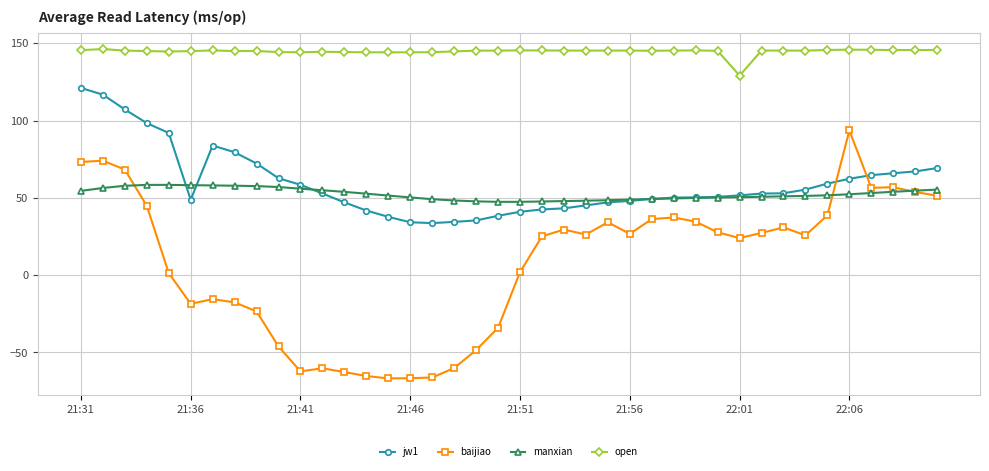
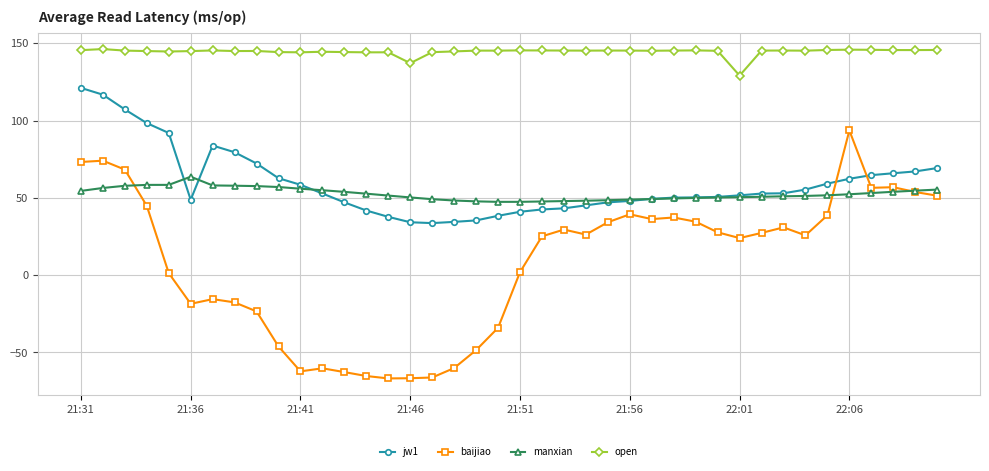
  {
    "jw1": {
      "21:31": 121,
      "21:36": 49,
      "21:41": 58,
      "21:46": 34,
      "21:51": 41,
      "22:06": 62
    },
    "baijiao": {
      "21:31": 73,
      "21:36": -19,
      "21:41": -62,
      "21:46": -67,
      "21:51": 2,
-     "21:56": 27,
+     "21:56": 39,
      "22:01": 24,
      "22:06": 94
    },
    "manxian": {
      "21:31": 54,
-     "21:36": 58,
+     "21:36": 64,
      "21:41": 56,
      "21:46": 50,
      "21:51": 47,
      "22:06": 52
    },
    "open": {
      "21:31": 146,
      "21:36": 145,
      "21:41": 144,
-     "21:46": 144,
+     "21:46": 137,
      "21:51": 145,
      "21:56": 145,
      "22:01": 129,
      "22:06": 146
    }
  }
